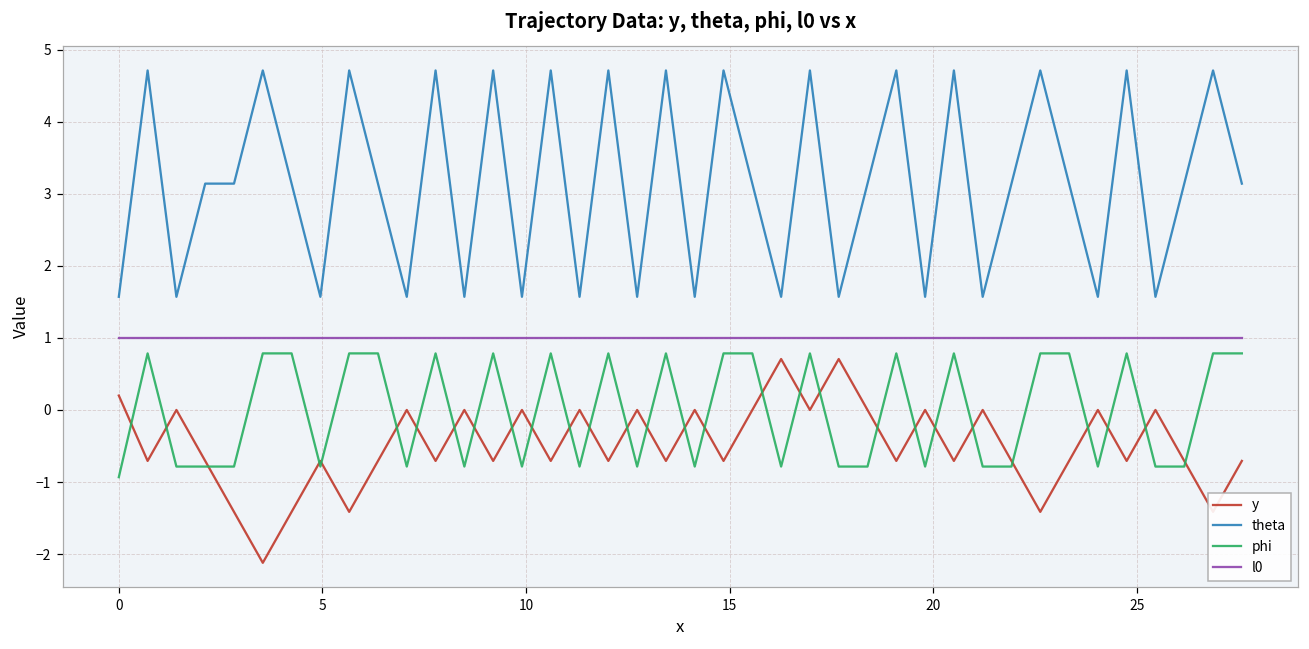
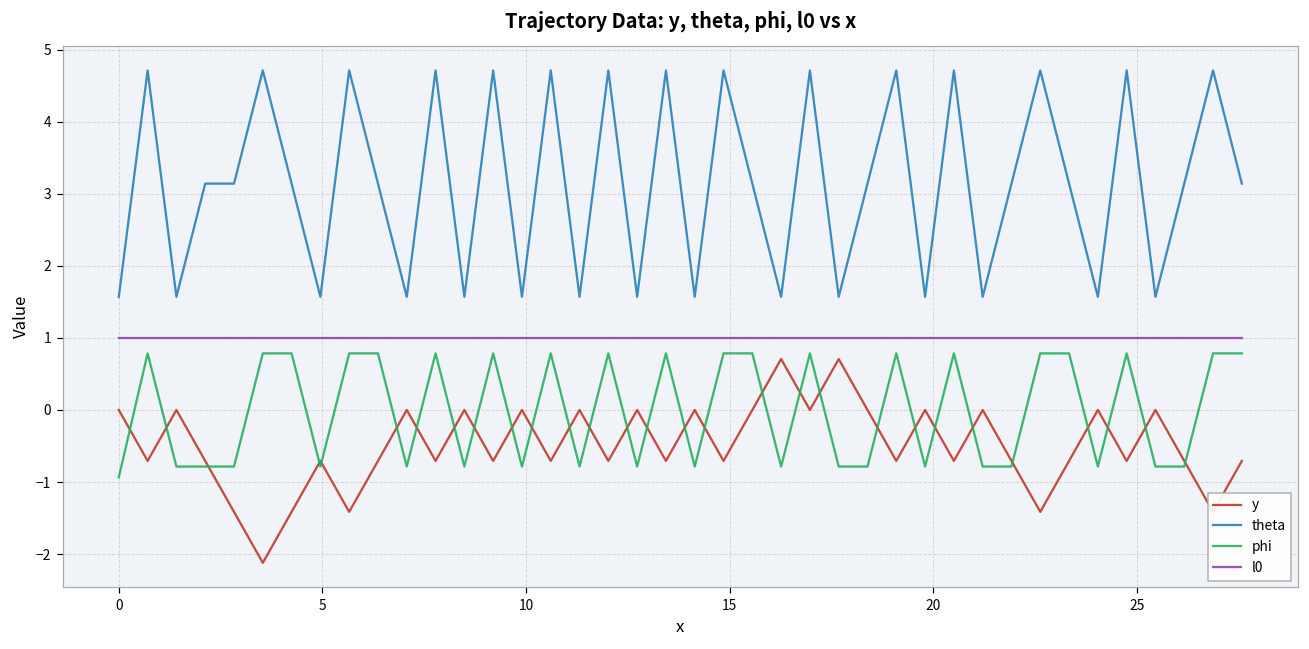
  {
    "y": {
-     "0": 0.2
+     "0": 0.0
    },
    "theta": {
      "0": 1.6
    },
    "phi": {
      "0": -0.9
    },
    "l0": {
      "0": 1.0
    }
  }
